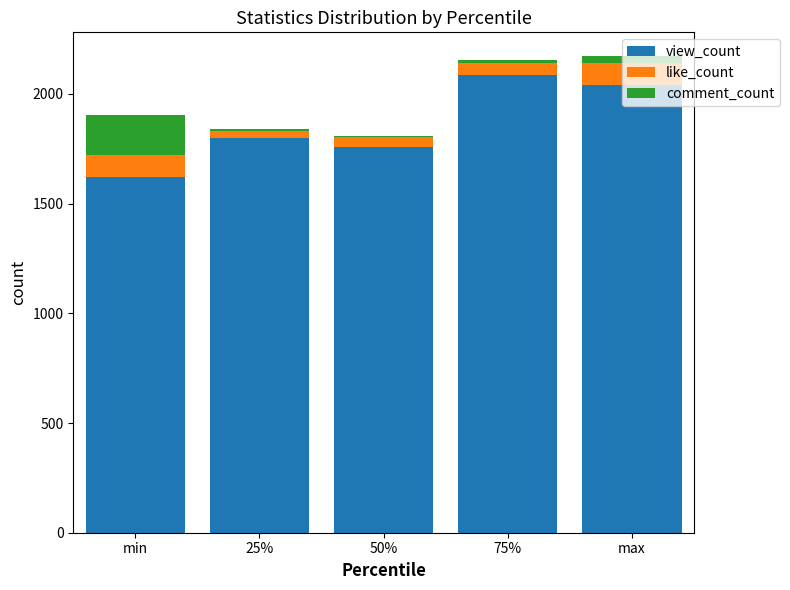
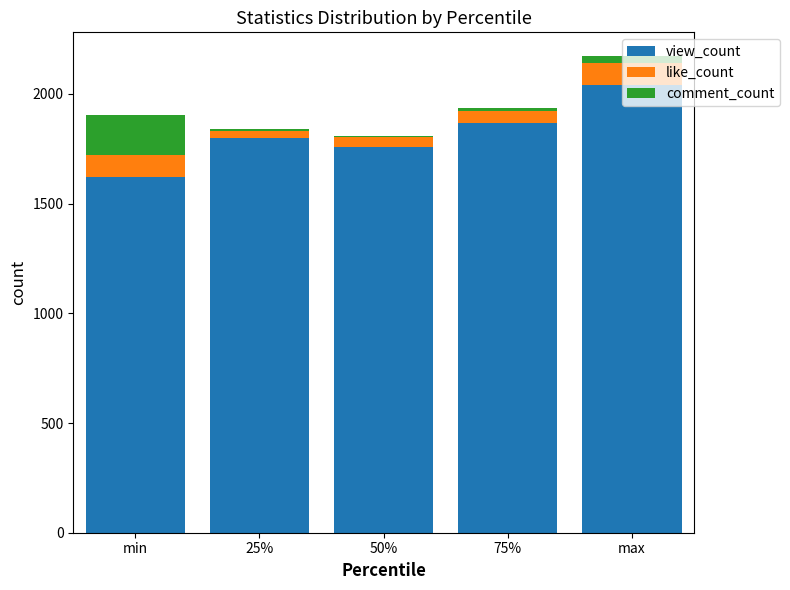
  {
    "view_count": {
      "min": 1620,
      "25%": 1800,
      "50%": 1760,
-     "75%": 2090
+     "75%": 1870
    },
    "like_count": {
      "min": 100,
      "25%": 40,
      "50%": 50,
      "75%": 60
    },
    "comment_count": {
      "min": 180,
      "75%": 10
    }
  }
